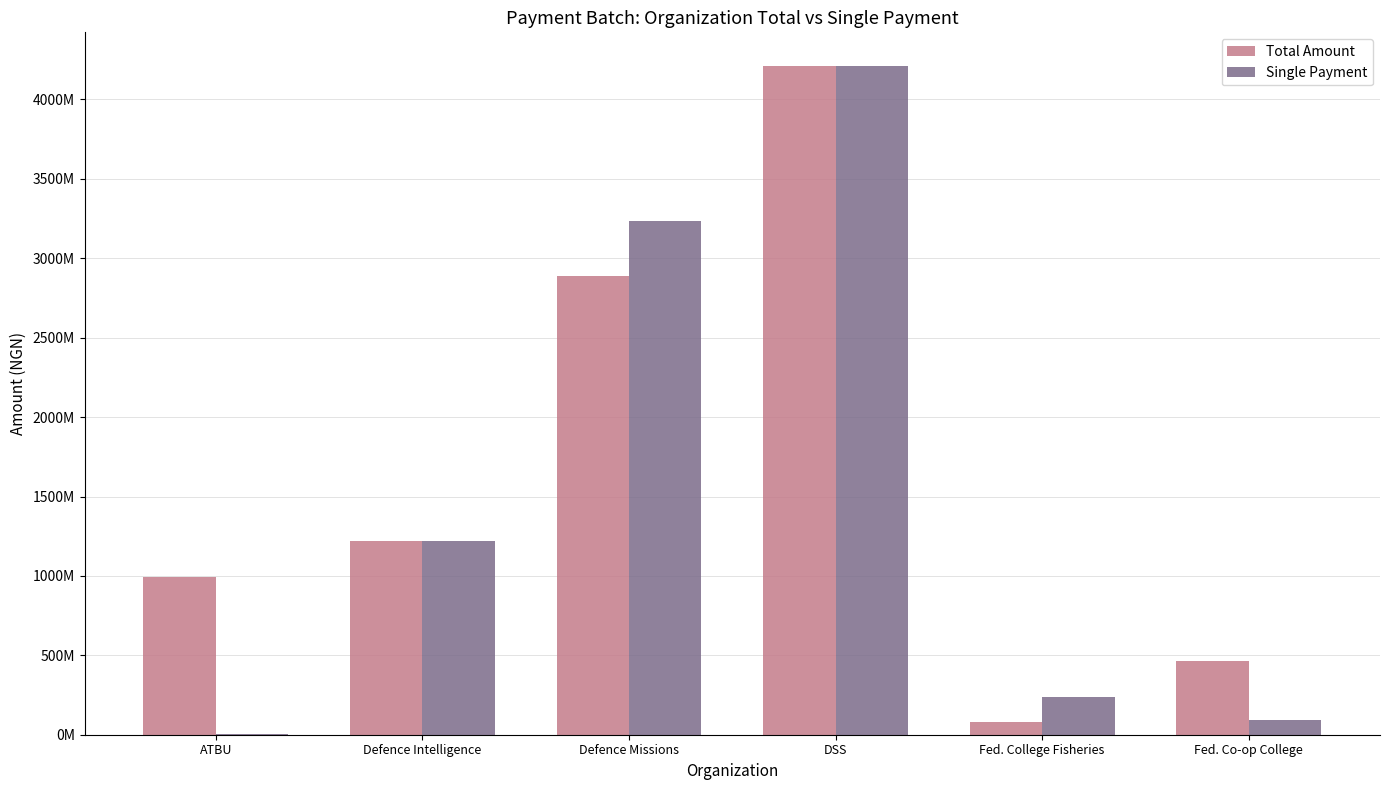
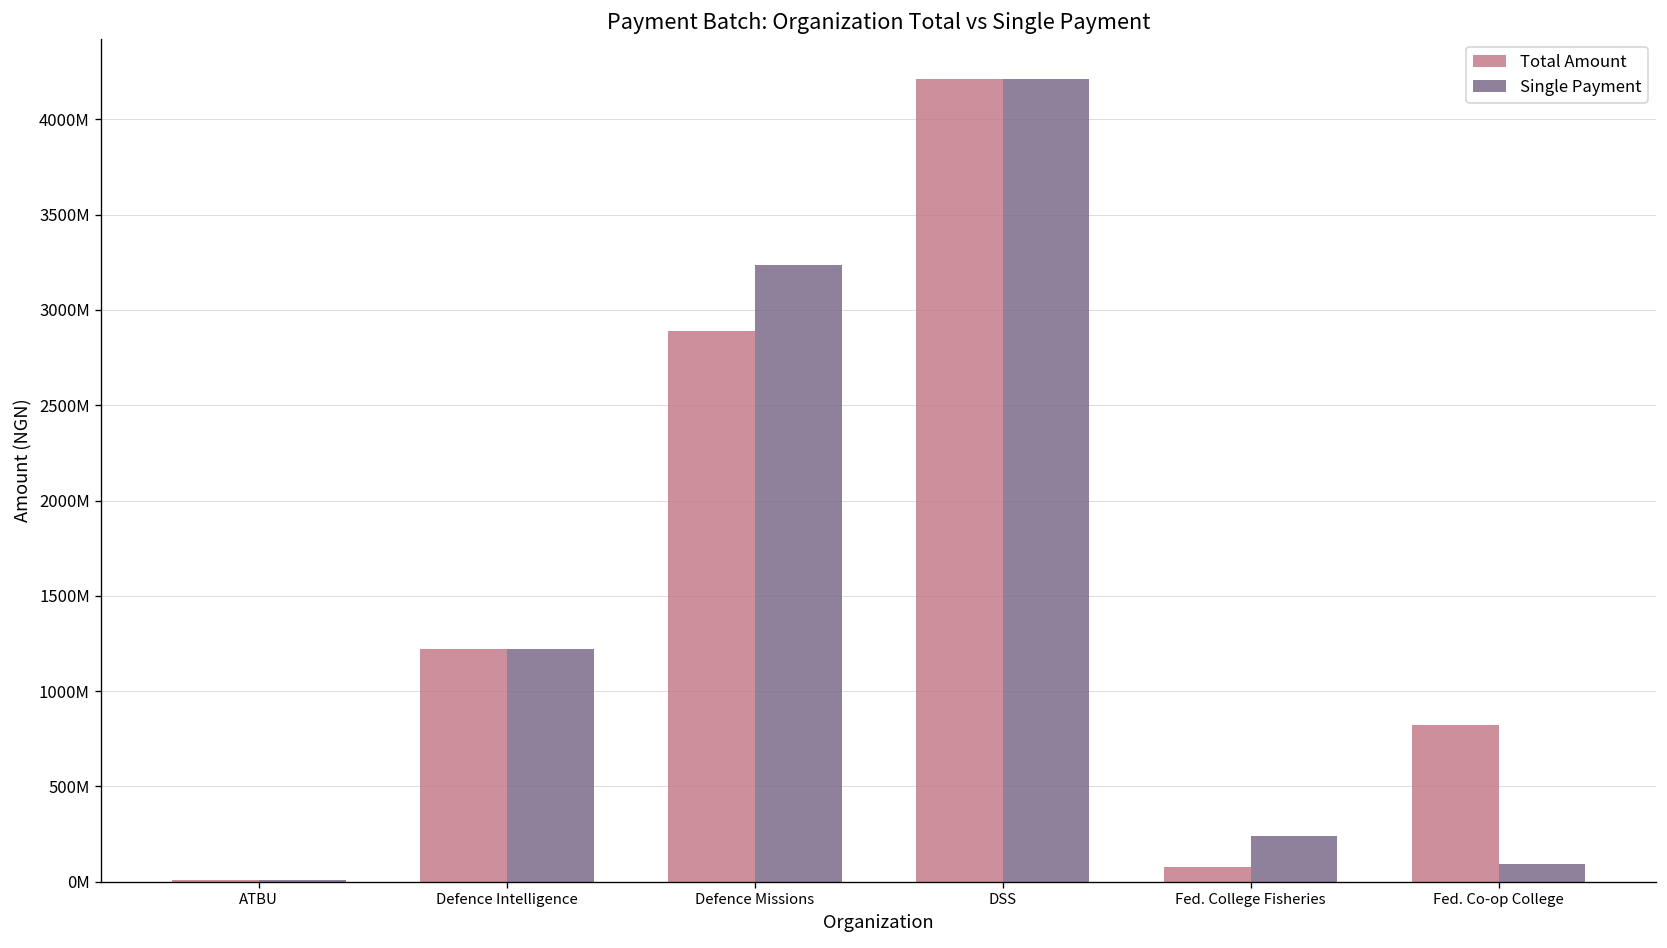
  {
    "Total Amount": {
-     "ATBU": 990000000,
+     "ATBU": 10000000,
      "Defence Intelligence": 1220000000,
      "Defence Missions": 2890000000,
      "DSS": 4210000000,
      "Fed. College Fisheries": 80000000,
-     "Fed. Co-op College": 460000000
+     "Fed. Co-op College": 820000000
    },
    "Single Payment": {
      "Defence Intelligence": 1220000000,
      "Defence Missions": 3240000000,
      "DSS": 4210000000,
      "Fed. College Fisheries": 240000000,
      "Fed. Co-op College": 90000000
    }
  }
